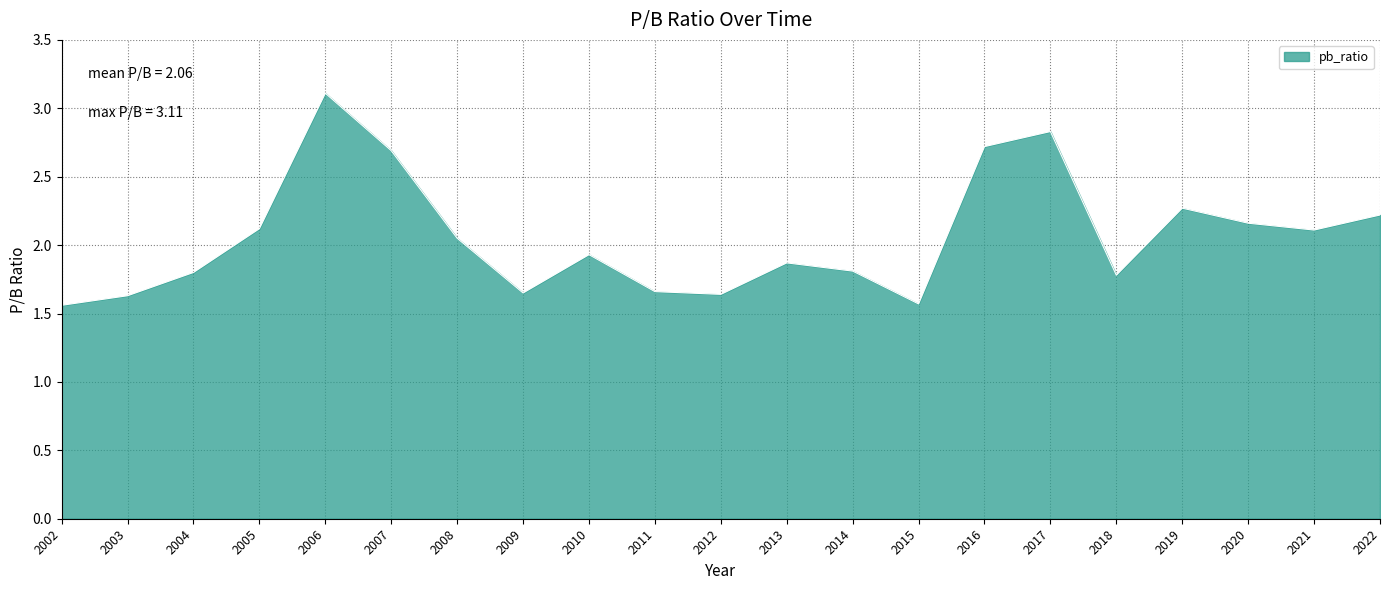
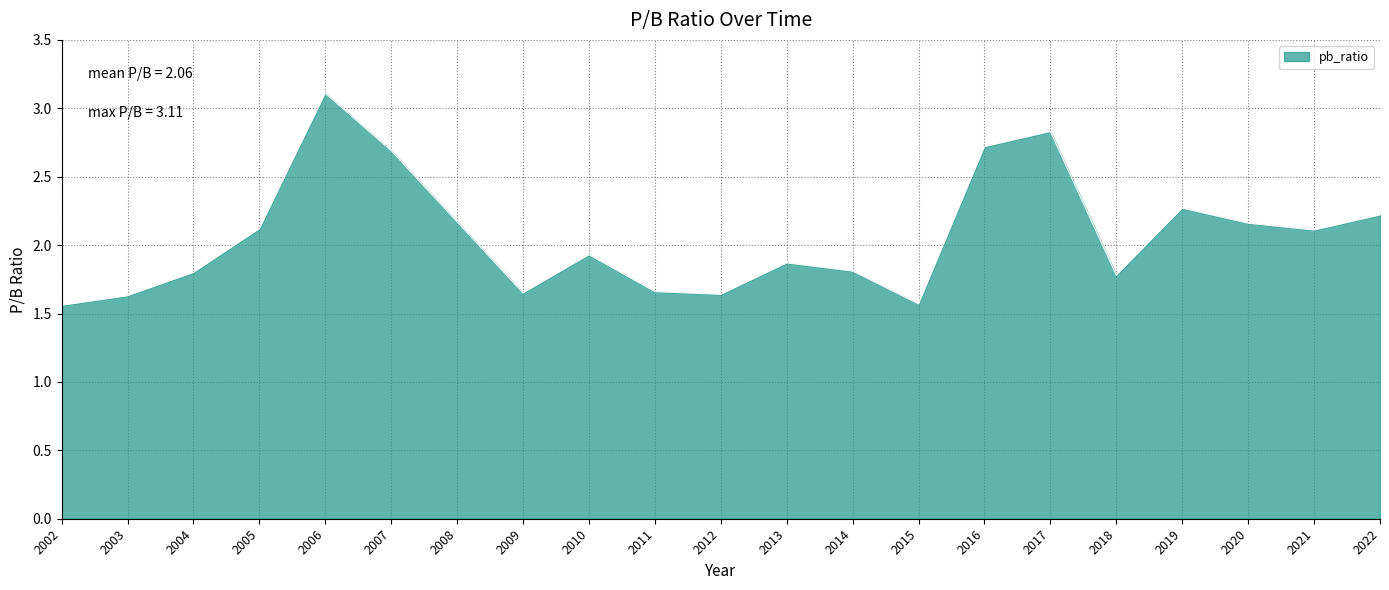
  {
    "2002": 1.56,
    "2003": 1.63,
    "2004": 1.80,
    "2005": 2.12,
    "2006": 3.11,
    "2007": 2.69,
-   "2008": 2.05,
+   "2008": 2.17,
    "2009": 1.65,
    "2010": 1.93,
    "2011": 1.66,
    "2012": 1.64,
    "2013": 1.87,
    "2014": 1.81,
    "2015": 1.57,
    "2016": 2.72,
    "2017": 2.83,
    "2018": 1.78,
    "2019": 2.27,
    "2020": 2.16,
    "2021": 2.11,
    "2022": 2.22
  }
